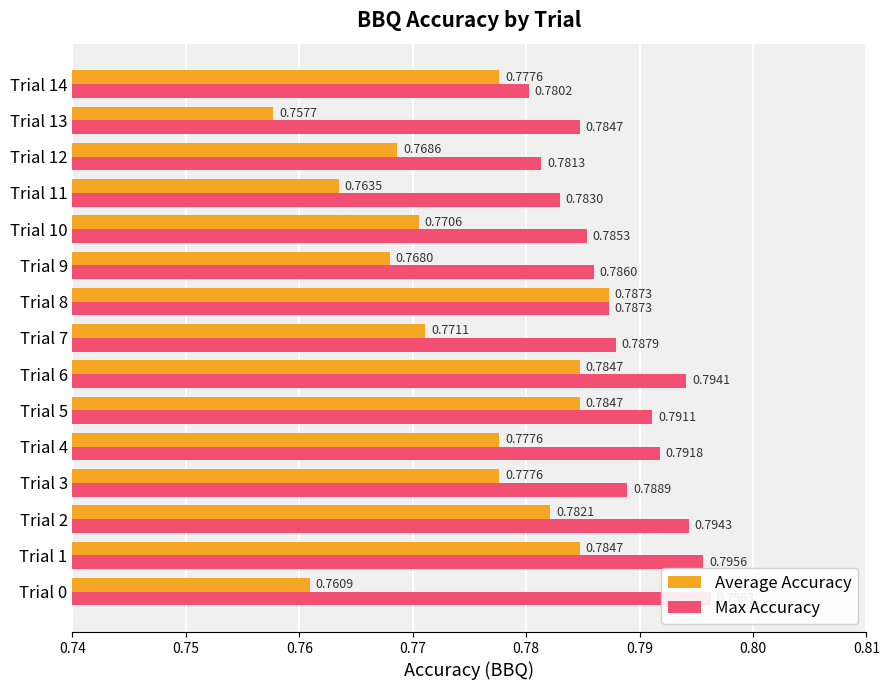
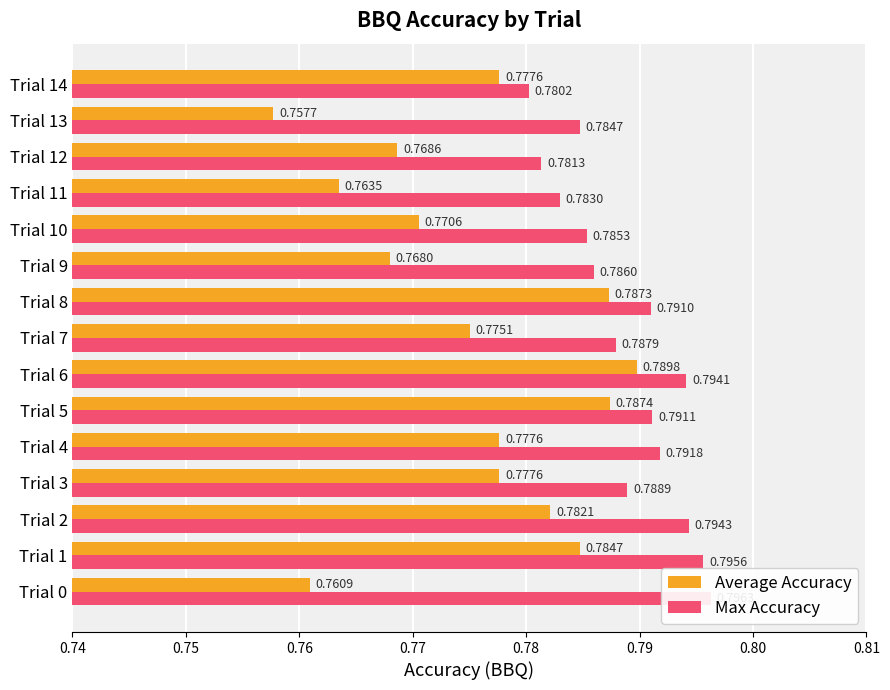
  {
    "Average Accuracy": {
      "Trial 14": 0.7776,
      "Trial 13": 0.7577,
      "Trial 12": 0.7686,
      "Trial 11": 0.7635,
      "Trial 10": 0.7706,
      "Trial 9": 0.7680,
      "Trial 8": 0.7873,
-     "Trial 7": 0.7711,
-     "Trial 6": 0.7847,
-     "Trial 5": 0.7847,
+     "Trial 7": 0.7751,
+     "Trial 6": 0.7898,
+     "Trial 5": 0.7874,
      "Trial 4": 0.7776,
      "Trial 3": 0.7776,
      "Trial 2": 0.7821,
      "Trial 1": 0.7847,
      "Trial 0": 0.7609
    },
    "Max Accuracy": {
      "Trial 14": 0.7802,
      "Trial 13": 0.7847,
      "Trial 12": 0.7813,
      "Trial 11": 0.7830,
      "Trial 10": 0.7853,
      "Trial 9": 0.7860,
-     "Trial 8": 0.7873,
+     "Trial 8": 0.7910,
      "Trial 7": 0.7879,
      "Trial 6": 0.7941,
      "Trial 5": 0.7911,
      "Trial 4": 0.7918,
      "Trial 3": 0.7889,
      "Trial 2": 0.7943
    }
  }
